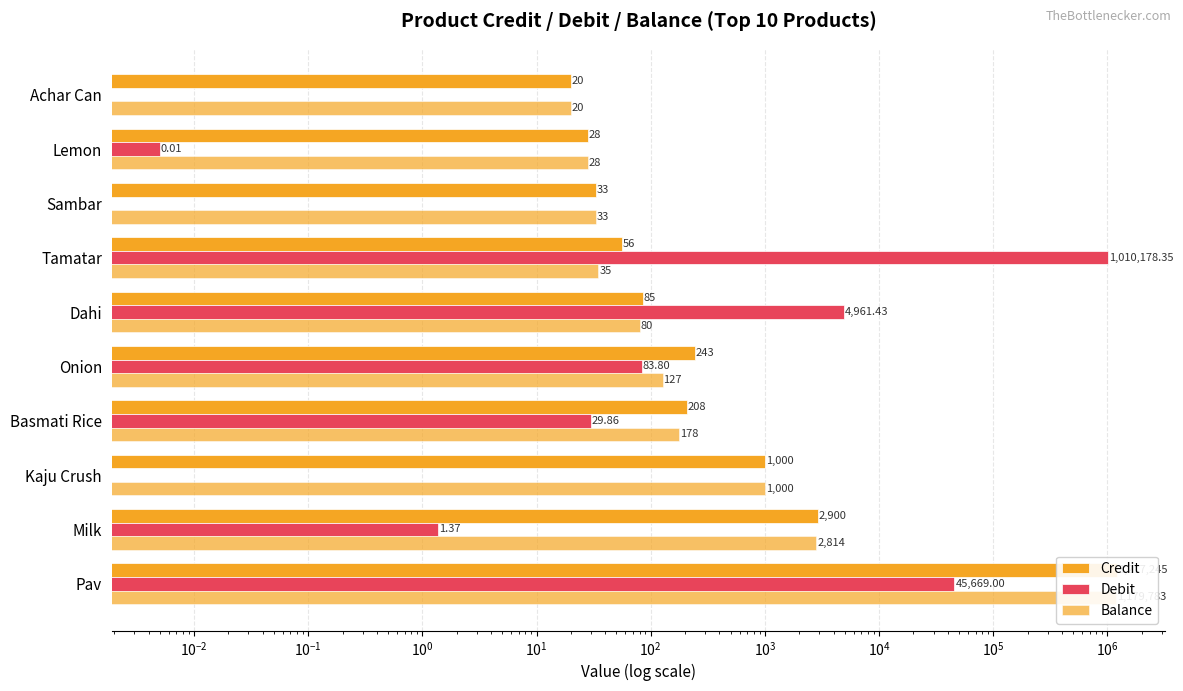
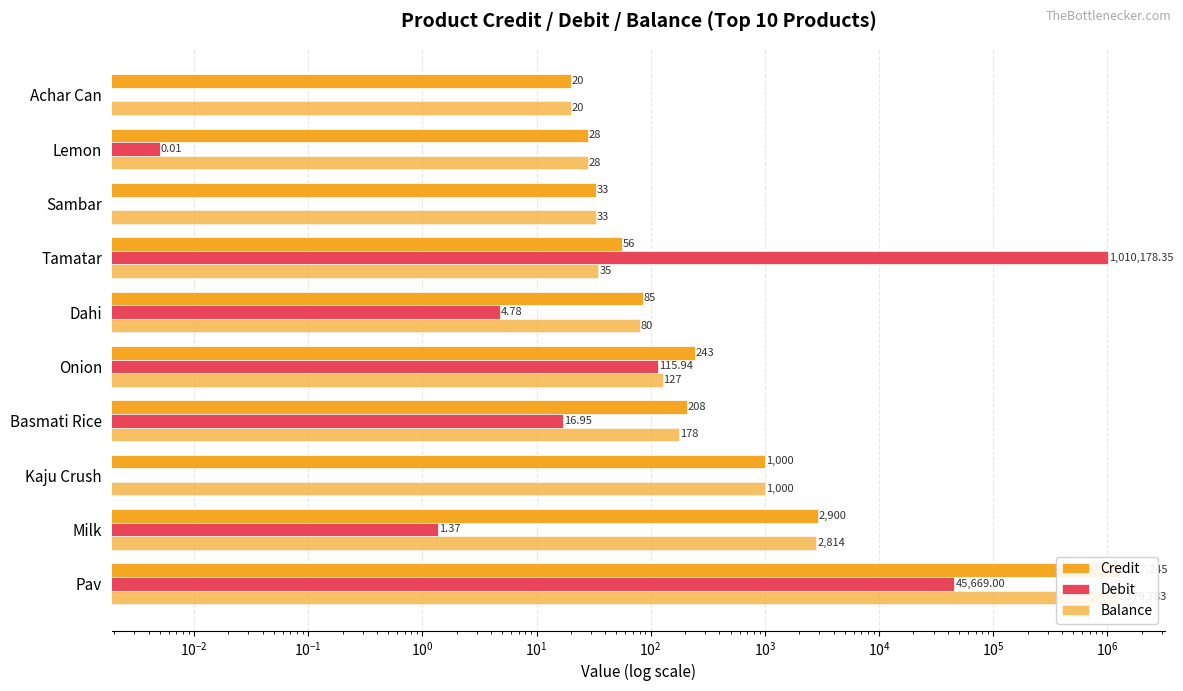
  {
    "Debit": {
      "Lemon": "0.01",
      "Tamatar": "1,010,178.35",
-     "Dahi": "4,961.43",
-     "Onion": "83.80",
-     "Basmati Rice": "29.86",
+     "Dahi": "4.78",
+     "Onion": "115.94",
+     "Basmati Rice": "16.95",
      "Milk": "1.37",
      "Pav": "45,669.00"
    }
  }
